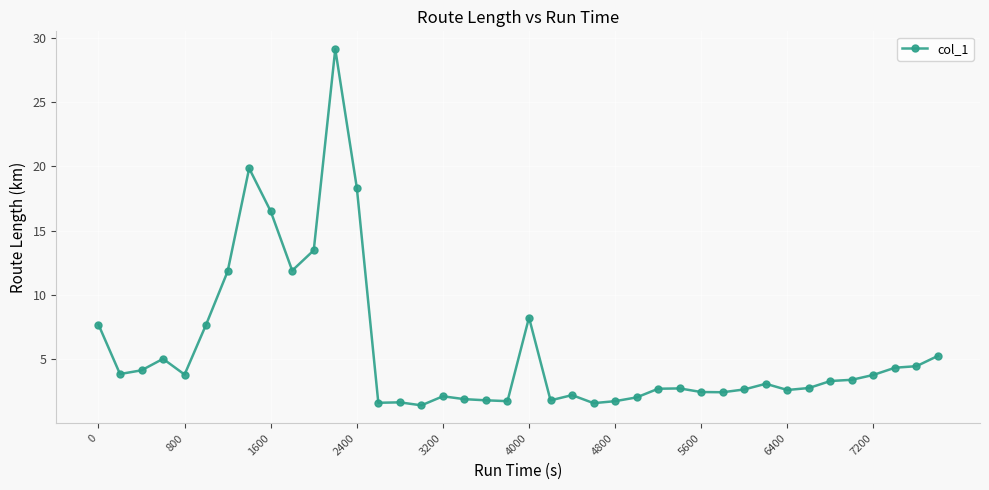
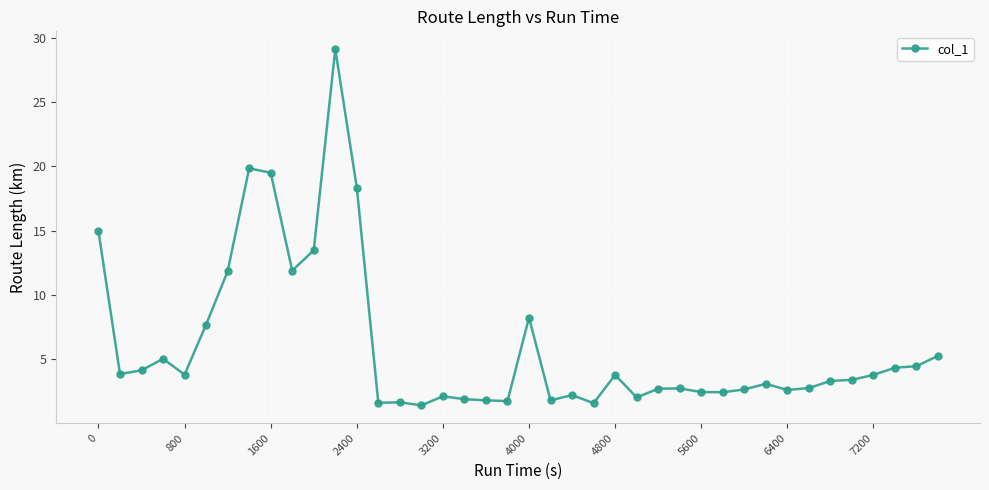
  {
-   "0": 7.7,
+   "0": 14.9,
    "800": 3.8,
-   "1600": 16.5,
+   "1600": 19.5,
    "2400": 18.3,
    "3200": 2.1,
    "4000": 8.2,
-   "4800": 1.8,
+   "4800": 3.8,
    "5600": 2.5,
    "6400": 2.6,
    "7200": 3.8
  }
